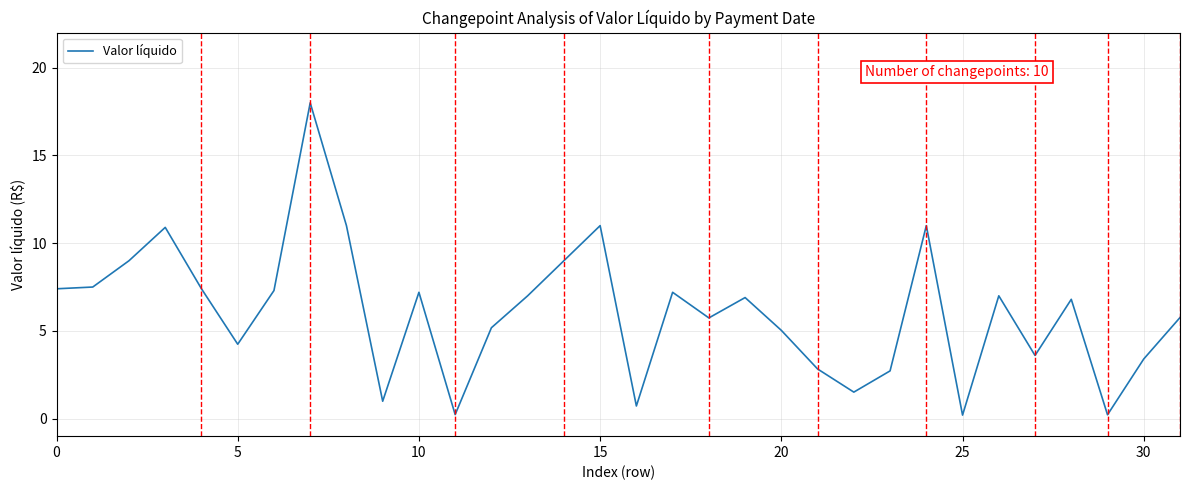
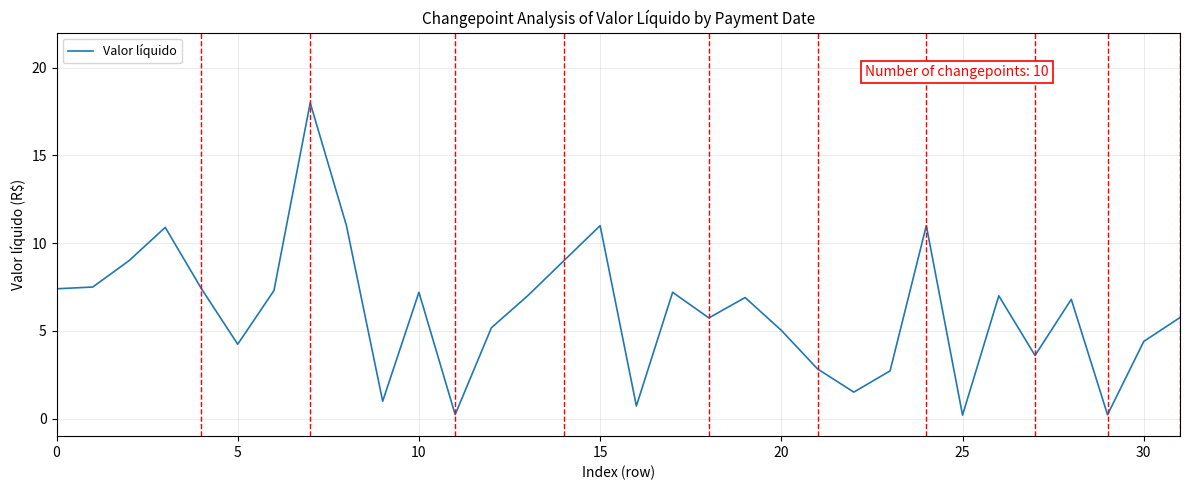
  {
    "0": 7.4,
    "5": 4.2,
    "10": 7.2,
    "15": 11.0,
    "20": 5.0,
    "25": 0.2,
-   "30": 3.4
+   "30": 4.4
  }
